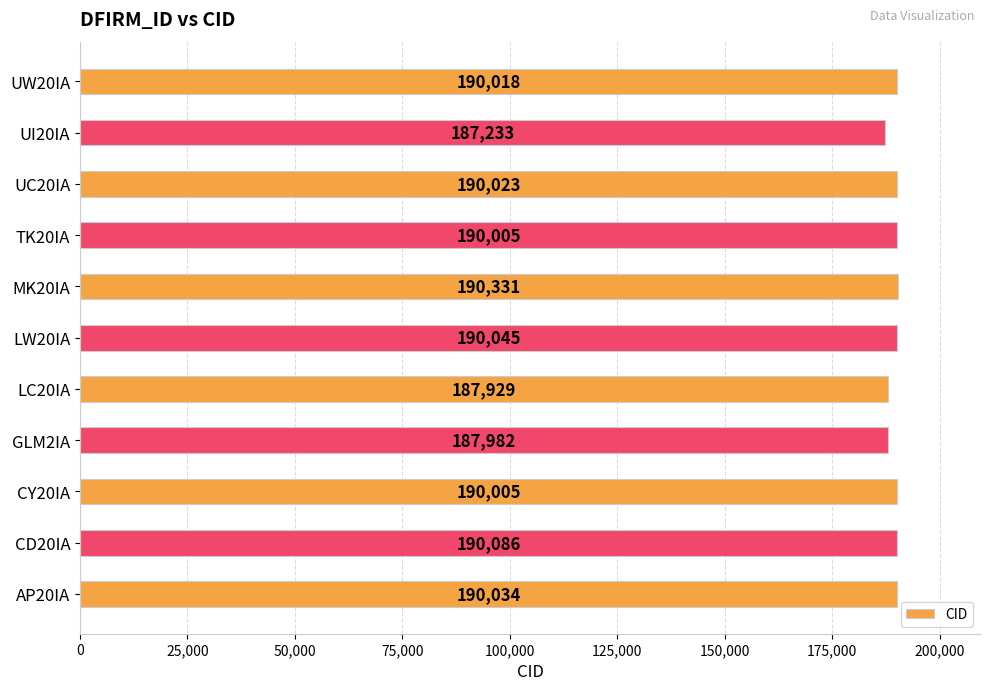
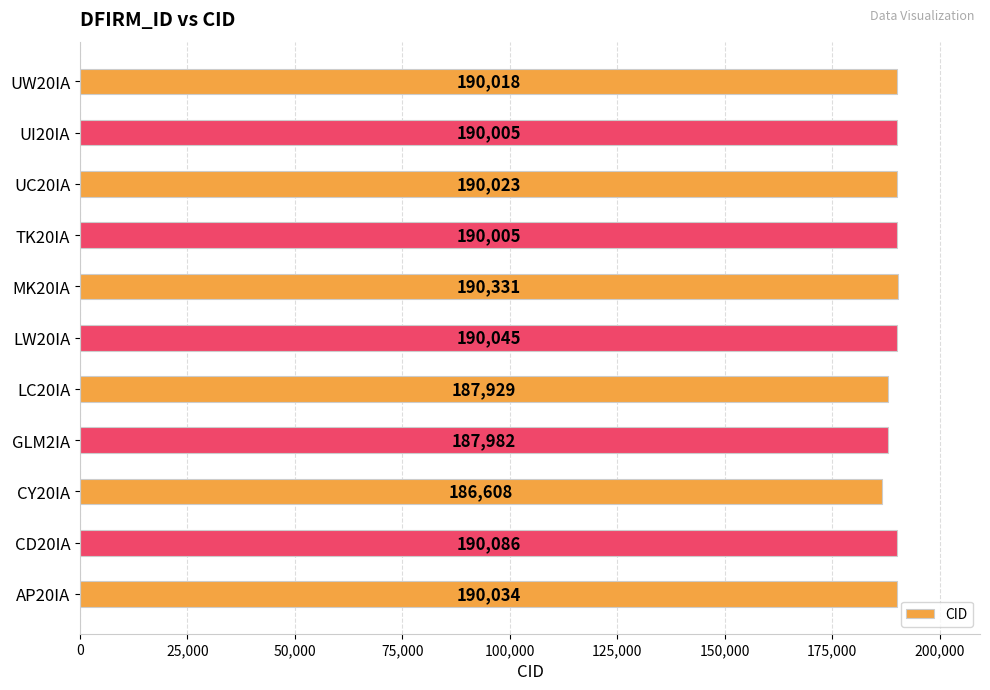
  {
    "UW20IA": "190,018",
-   "UI20IA": "187,233",
+   "UI20IA": "190,005",
    "UC20IA": "190,023",
    "TK20IA": "190,005",
    "MK20IA": "190,331",
    "LW20IA": "190,045",
    "LC20IA": "187,929",
    "GLM2IA": "187,982",
-   "CY20IA": "190,005",
+   "CY20IA": "186,608",
    "CD20IA": "190,086",
    "AP20IA": "190,034"
  }
